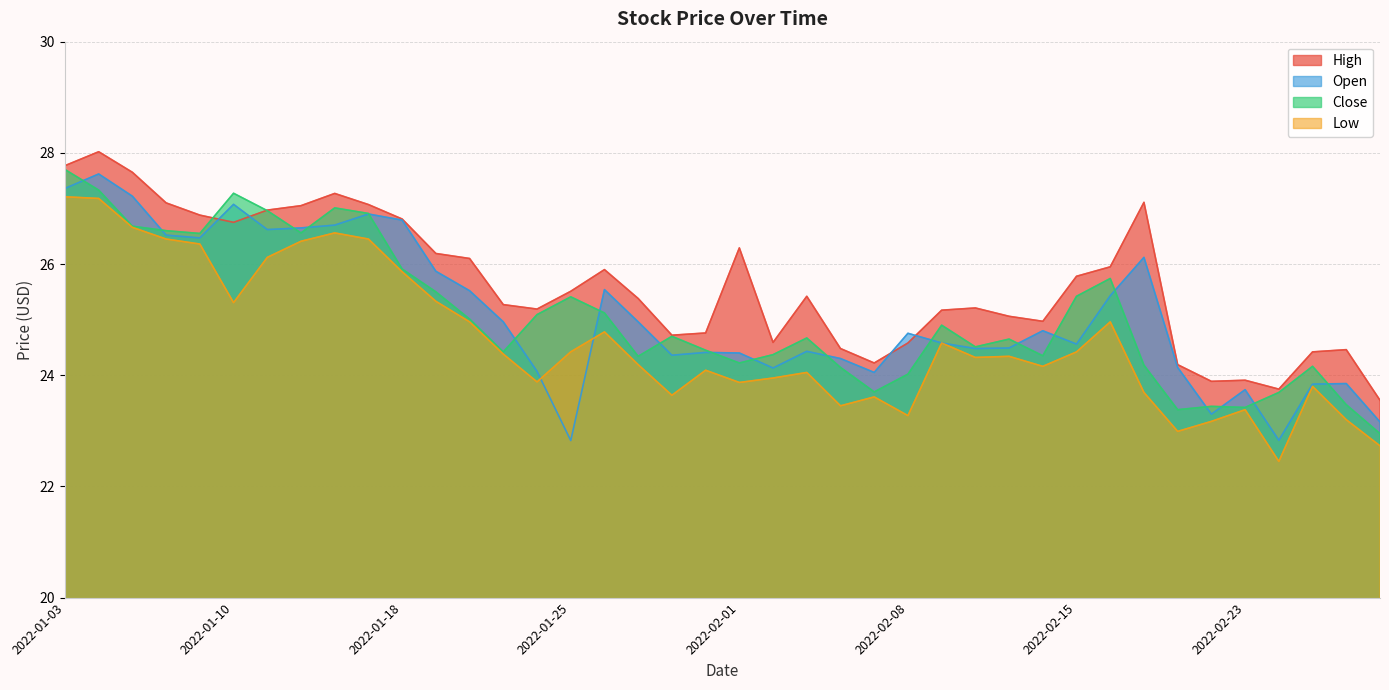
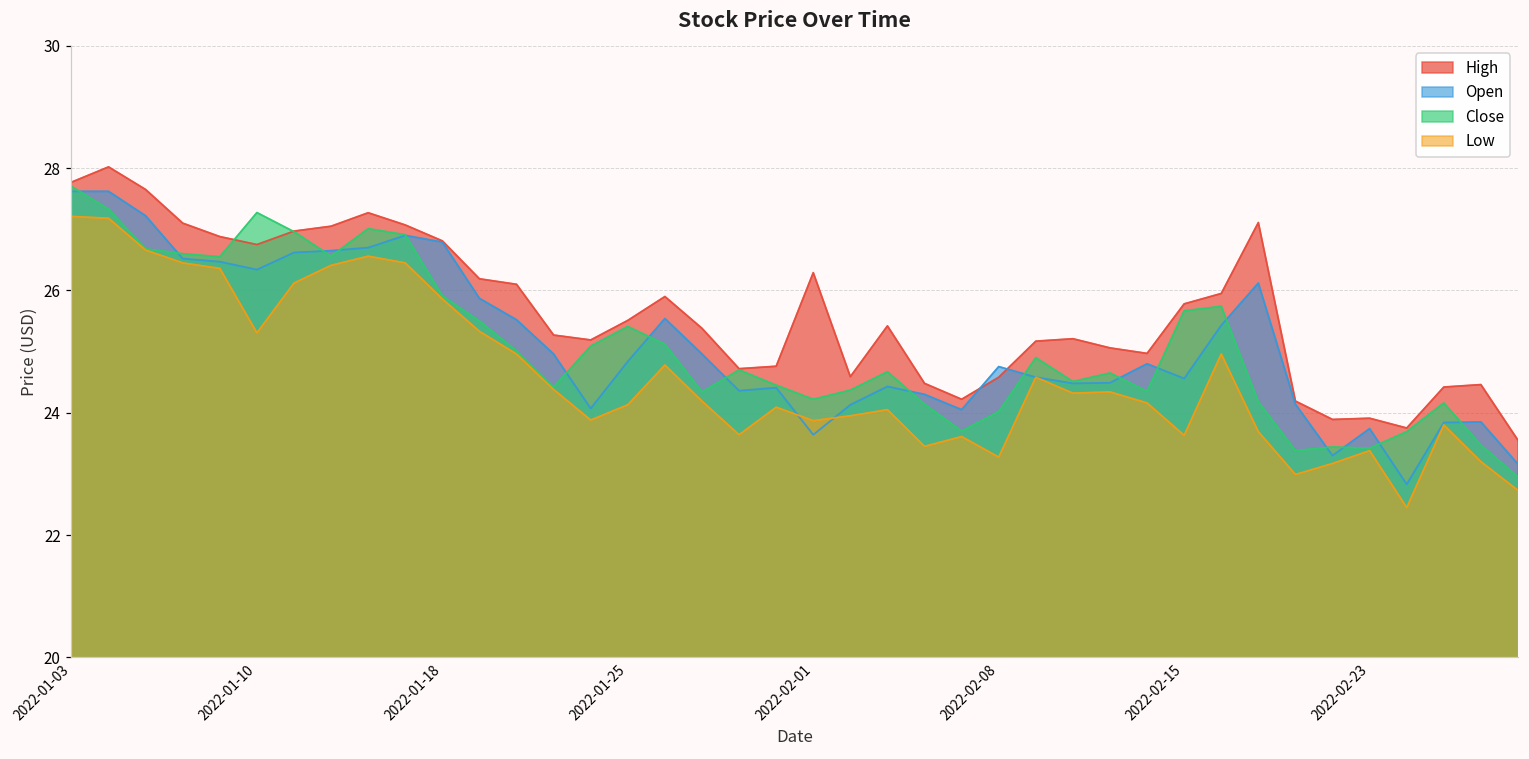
  {
    "High": {
      "2022-01-03": 27.8,
      "2022-01-10": 26.8,
      "2022-01-25": 25.5,
      "2022-02-01": 26.3,
      "2022-02-08": 24.6,
      "2022-02-15": 25.8,
      "2022-02-23": 23.9
    },
    "Open": {
-     "2022-01-03": 27.4,
-     "2022-01-10": 27.1,
-     "2022-01-25": 22.8,
-     "2022-02-01": 24.4,
+     "2022-01-03": 27.6,
+     "2022-01-10": 26.3,
+     "2022-01-25": 24.8,
+     "2022-02-01": 23.6,
      "2022-02-08": 24.8,
      "2022-02-15": 24.6,
      "2022-02-23": 23.7
    },
    "Close": {
      "2022-01-03": 27.7,
      "2022-01-10": 27.3,
      "2022-01-18": 25.9,
      "2022-01-25": 25.4,
      "2022-02-01": 24.2,
      "2022-02-08": 24.0,
-     "2022-02-15": 25.4
+     "2022-02-15": 25.7
    },
    "Low": {
      "2022-01-03": 27.2,
      "2022-01-10": 25.3,
      "2022-01-18": 25.9,
-     "2022-01-25": 24.4,
+     "2022-01-25": 24.1,
      "2022-02-01": 23.9,
      "2022-02-08": 23.3,
-     "2022-02-15": 24.4
+     "2022-02-15": 23.6
    }
  }
